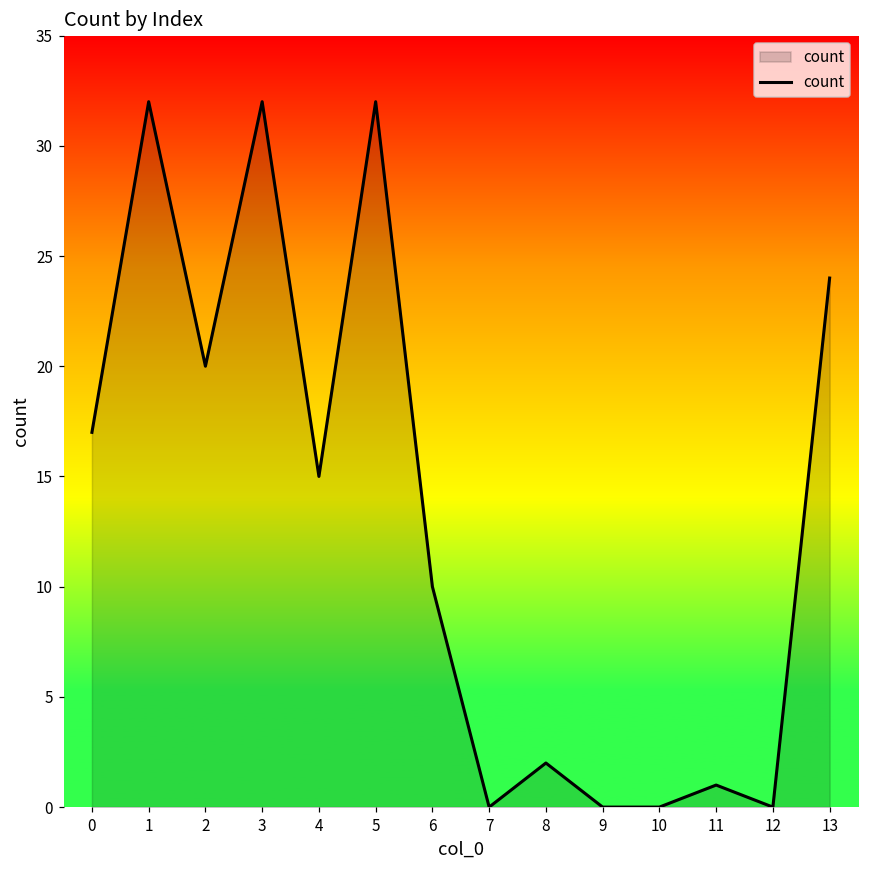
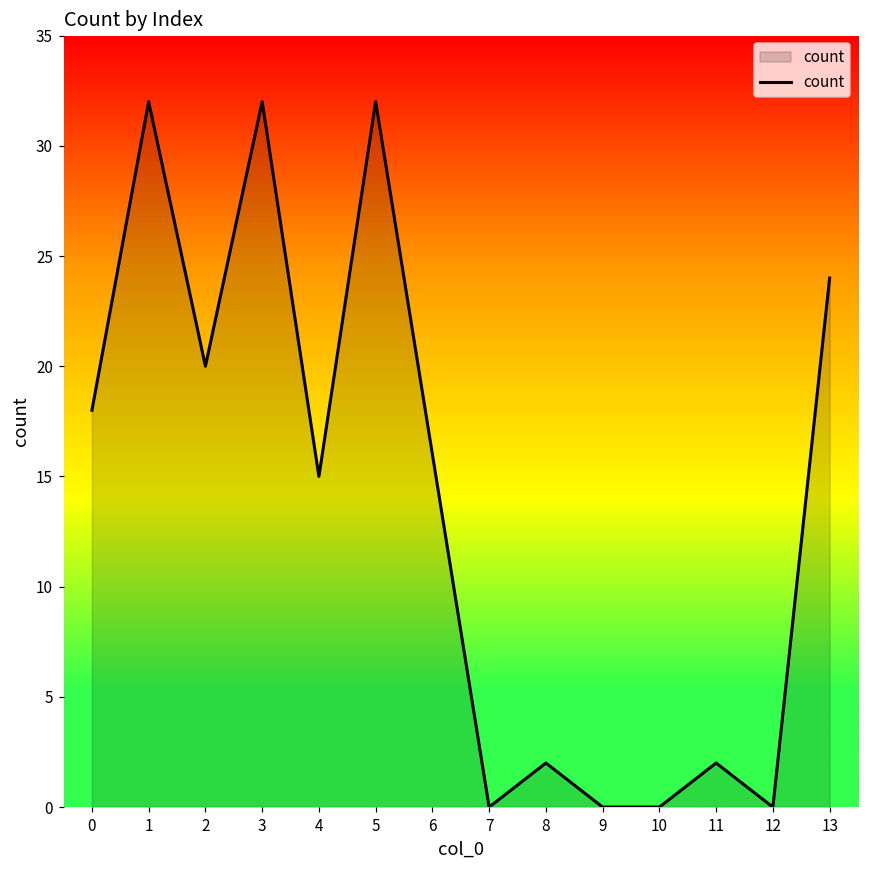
  {
-   "0": 17,
+   "0": 18,
    "1": 32,
    "2": 20,
    "3": 32,
    "4": 15,
    "5": 32,
-   "6": 10,
+   "6": 16,
    "7": 0,
    "8": 2,
    "9": 0,
    "10": 0,
-   "11": 1,
+   "11": 2,
    "12": 0,
    "13": 24
  }
